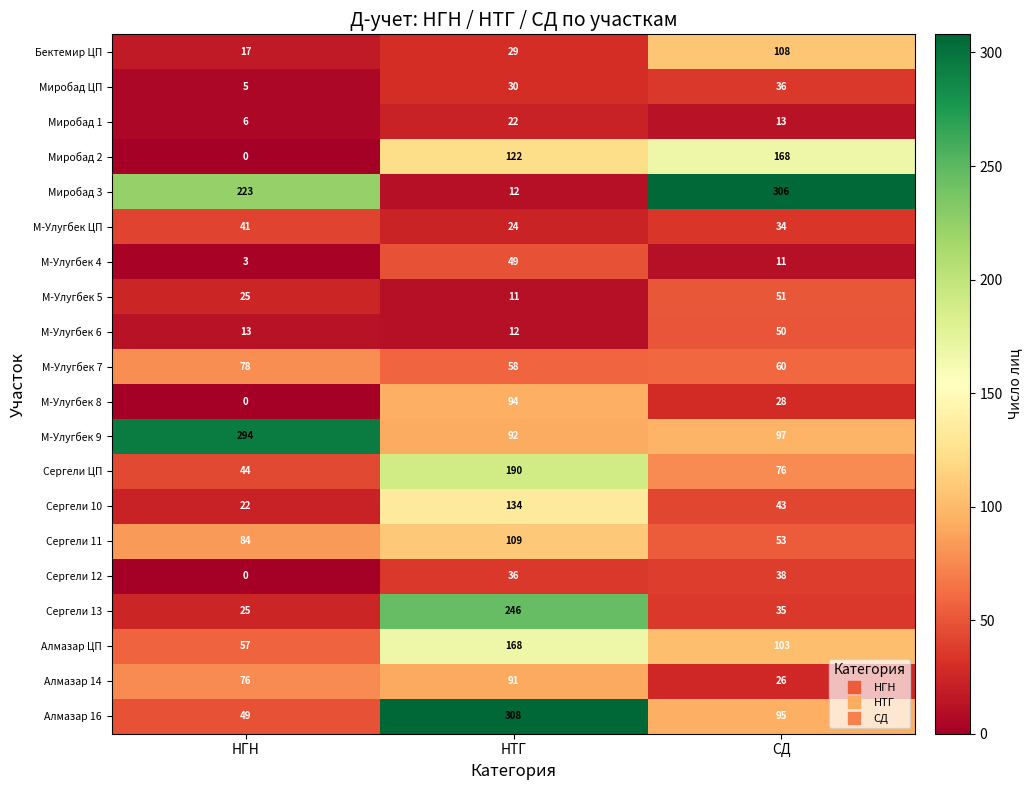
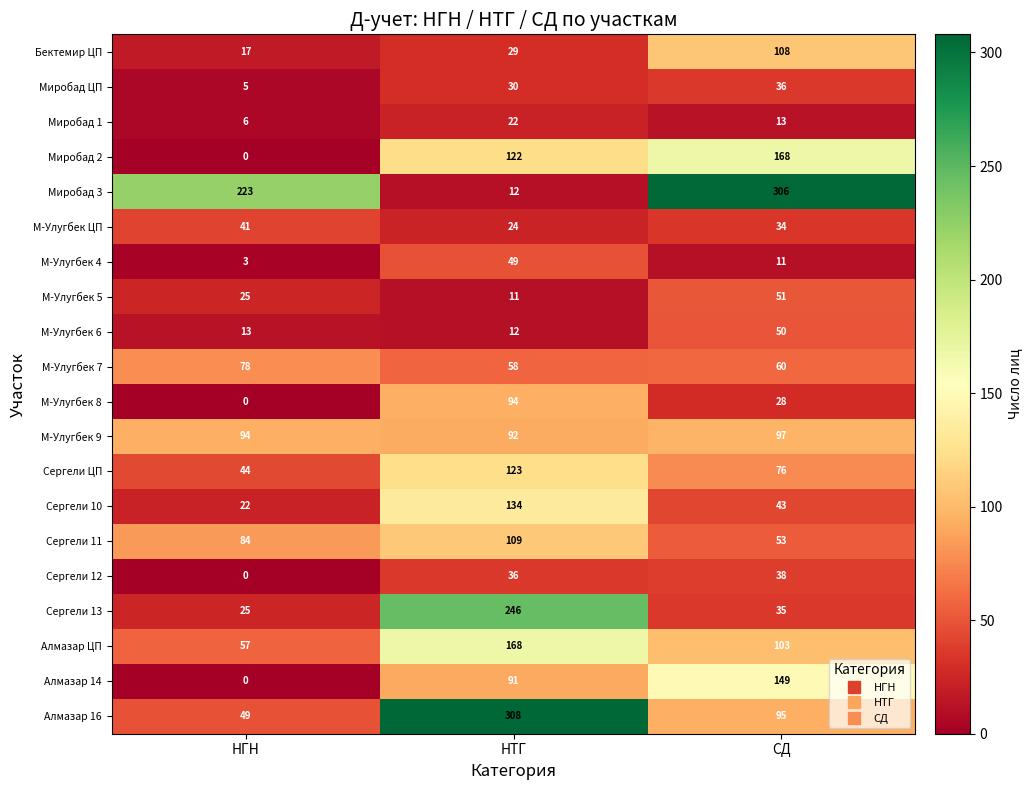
  {
    "Бектемир ЦП": {
      "НГН": 17,
      "НТГ": 29,
      "СД": 108
    },
    "Миробад ЦП": {
      "НГН": 5,
      "НТГ": 30,
      "СД": 36
    },
    "Миробад 1": {
      "НГН": 6,
      "НТГ": 22,
      "СД": 13
    },
    "Миробад 2": {
      "НГН": 0,
      "НТГ": 122,
      "СД": 168
    },
    "Миробад 3": {
      "НГН": 223,
      "НТГ": 12,
      "СД": 306
    },
    "М-Улугбек ЦП": {
      "НГН": 41,
      "НТГ": 24,
      "СД": 34
    },
    "М-Улугбек 4": {
      "НГН": 3,
      "НТГ": 49,
      "СД": 11
    },
    "М-Улугбек 5": {
      "НГН": 25,
      "НТГ": 11,
      "СД": 51
    },
    "М-Улугбек 6": {
      "НГН": 13,
      "НТГ": 12,
      "СД": 50
    },
    "М-Улугбек 7": {
      "НГН": 78,
      "НТГ": 58,
      "СД": 60
    },
    "М-Улугбек 8": {
      "НГН": 0,
      "НТГ": 94,
      "СД": 28
    },
    "М-Улугбек 9": {
-     "НГН": 294,
+     "НГН": 94,
      "НТГ": 92,
      "СД": 97
    },
    "Сергели ЦП": {
      "НГН": 44,
-     "НТГ": 190,
+     "НТГ": 123,
      "СД": 76
    },
    "Сергели 10": {
      "НГН": 22,
      "НТГ": 134,
      "СД": 43
    },
    "Сергели 11": {
      "НГН": 84,
      "НТГ": 109,
      "СД": 53
    },
    "Сергели 12": {
      "НГН": 0,
      "НТГ": 36,
      "СД": 38
    },
    "Сергели 13": {
      "НГН": 25,
      "НТГ": 246,
      "СД": 35
    },
    "Алмазар ЦП": {
      "НГН": 57,
      "НТГ": 168,
      "СД": 103
    },
    "Алмазар 14": {
-     "НГН": 76,
+     "НГН": 0,
      "НТГ": 91,
-     "СД": 26
+     "СД": 149
    },
    "Алмазар 16": {
      "НГН": 49,
      "НТГ": 308,
      "СД": 95
    }
  }
